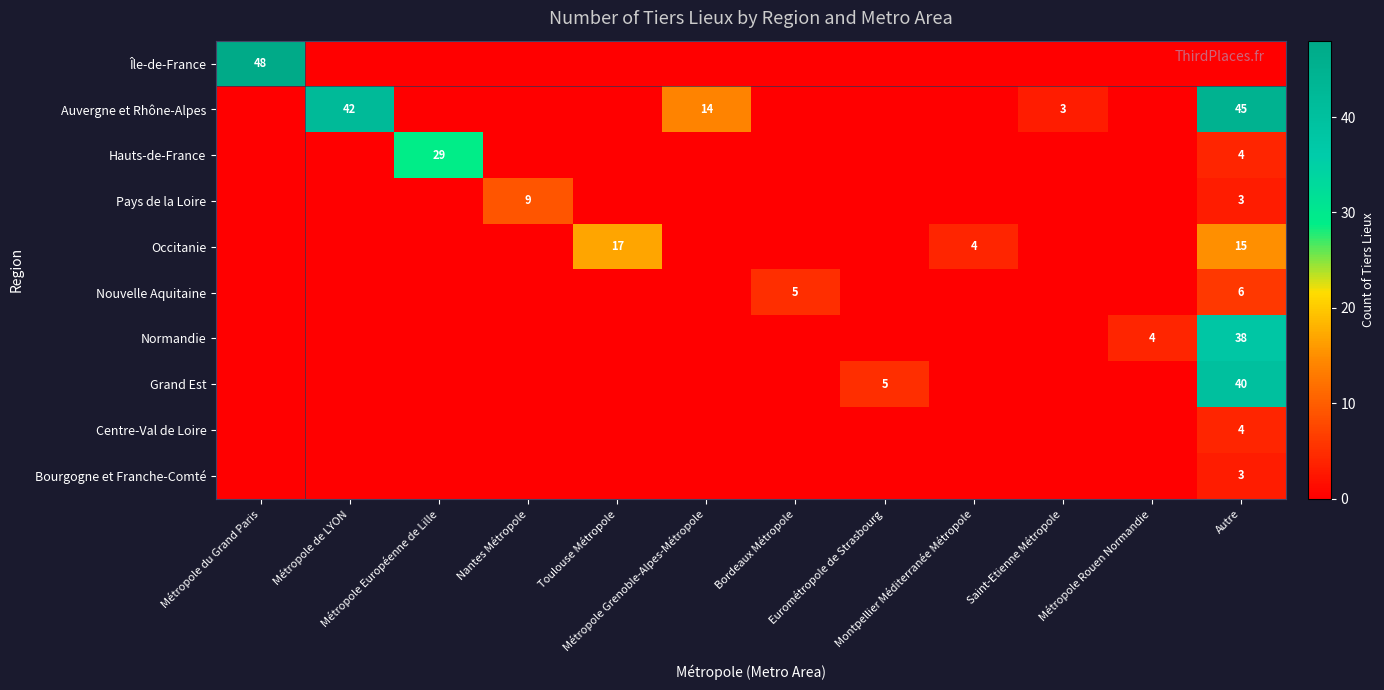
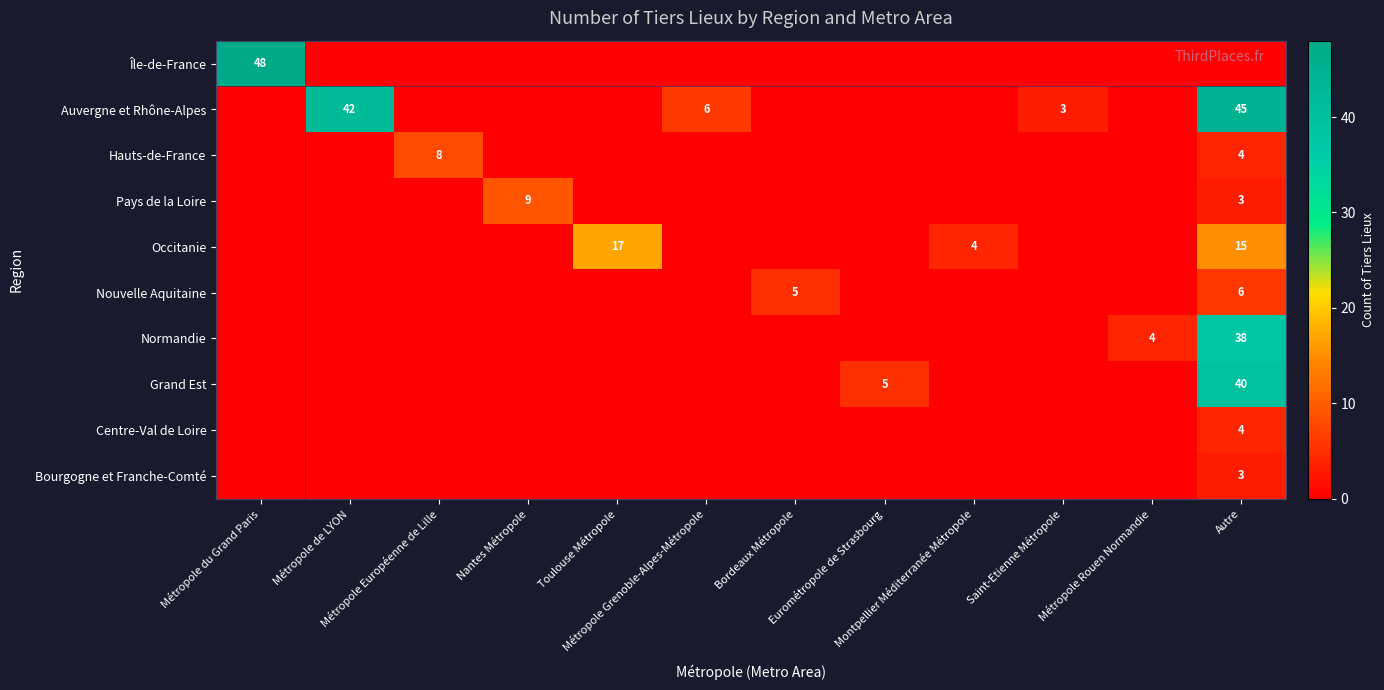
  {
    "Île-de-France": {
      "Métropole du Grand Paris": 48
    },
    "Auvergne et Rhône-Alpes": {
      "Métropole de LYON": 42,
-     "Métropole Grenoble-Alpes-Métropole": 14,
+     "Métropole Grenoble-Alpes-Métropole": 6,
      "Saint-Etienne Métropole": 3,
      "Autre": 45
    },
    "Hauts-de-France": {
-     "Métropole Européenne de Lille": 29,
+     "Métropole Européenne de Lille": 8,
      "Autre": 4
    },
    "Pays de la Loire": {
      "Nantes Métropole": 9,
      "Autre": 3
    },
    "Occitanie": {
      "Toulouse Métropole": 17,
      "Montpellier Méditerranée Métropole": 4,
      "Autre": 15
    },
    "Nouvelle Aquitaine": {
      "Bordeaux Métropole": 5,
      "Autre": 6
    },
    "Normandie": {
      "Métropole Rouen Normandie": 4,
      "Autre": 38
    },
    "Grand Est": {
      "Eurométropole de Strasbourg": 5,
      "Autre": 40
    },
    "Centre-Val de Loire": {
      "Autre": 4
    },
    "Bourgogne et Franche-Comté": {
      "Autre": 3
    }
  }
